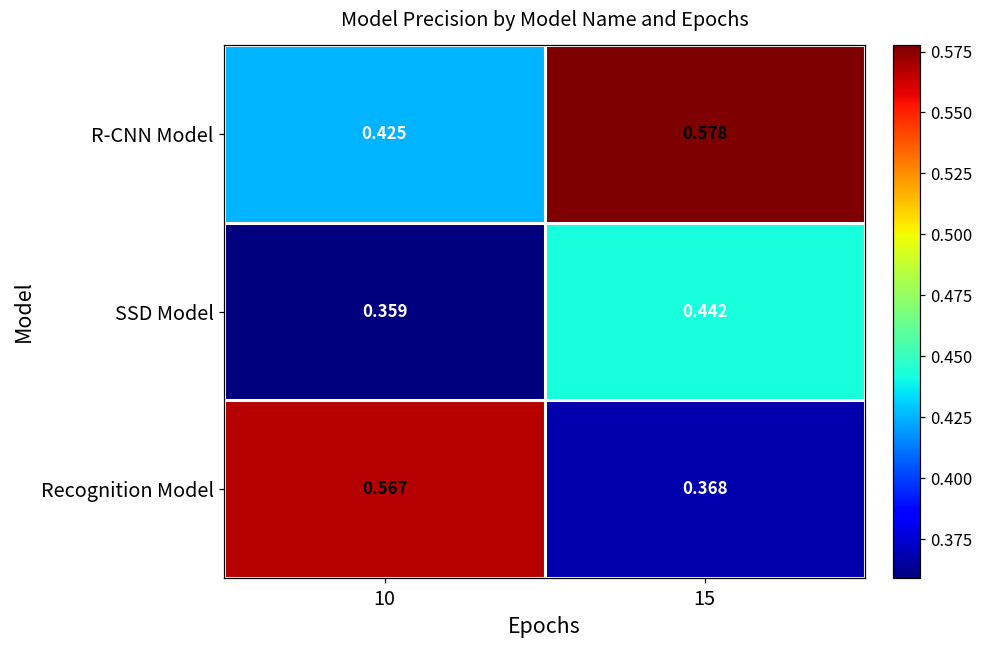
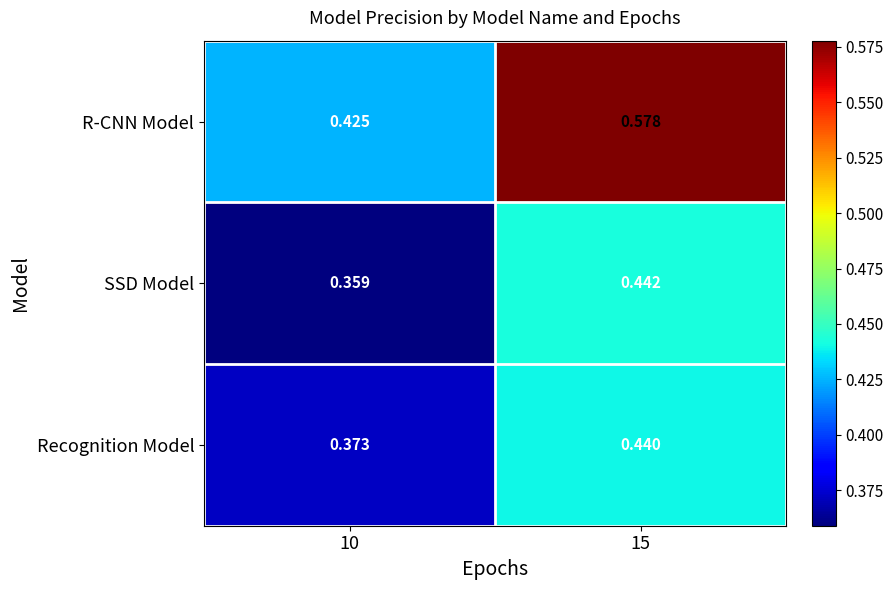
  {
    "R-CNN Model": {
      "10": 0.425,
      "15": 0.578
    },
    "SSD Model": {
      "10": 0.359,
      "15": 0.442
    },
    "Recognition Model": {
-     "10": 0.567,
-     "15": 0.368
+     "10": 0.373,
+     "15": 0.440
    }
  }
